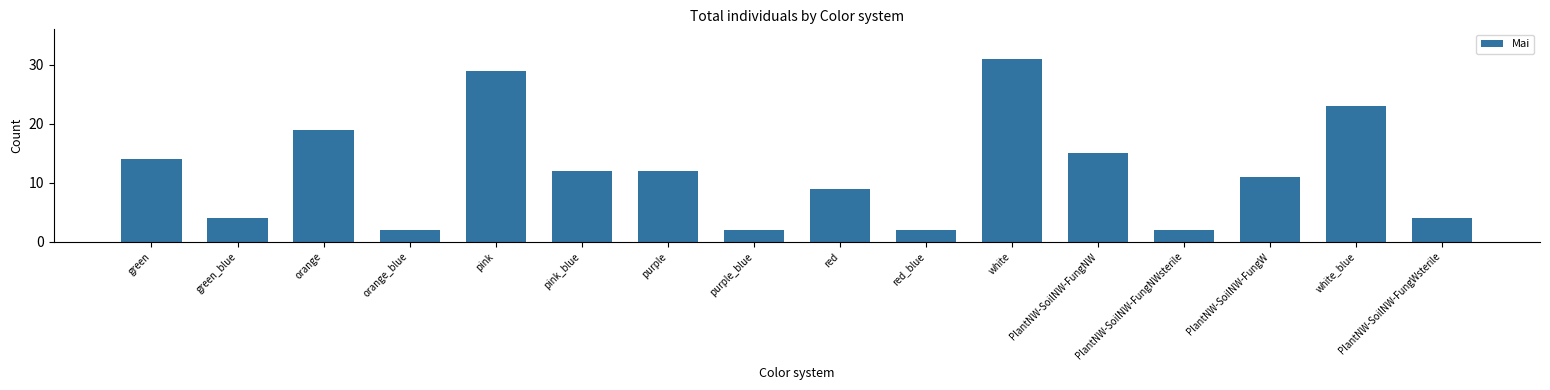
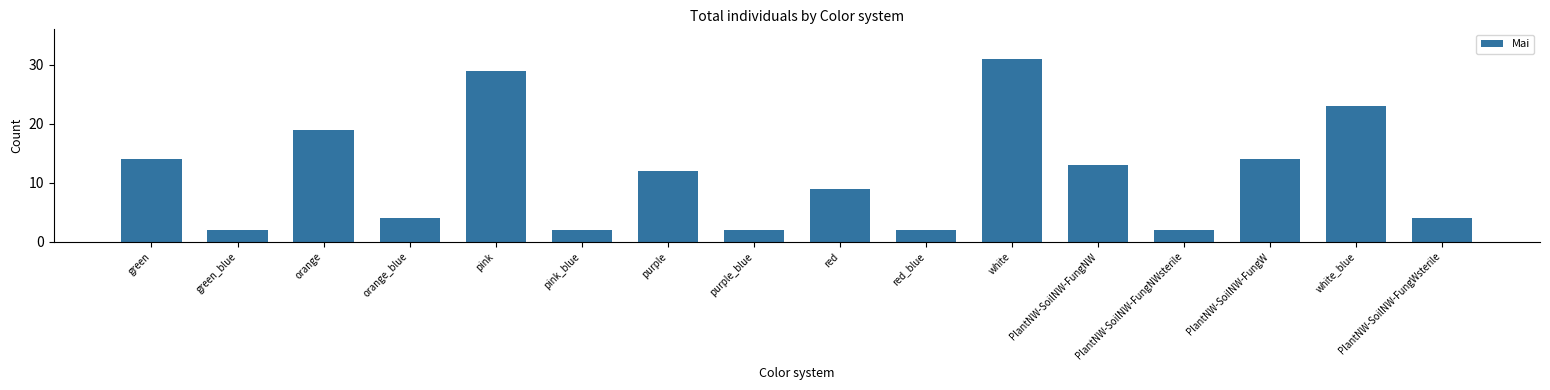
  {
    "green": 14,
-   "green_blue": 4,
+   "green_blue": 2,
    "orange": 19,
-   "orange_blue": 2,
+   "orange_blue": 4,
    "pink": 29,
-   "pink_blue": 12,
+   "pink_blue": 2,
    "purple": 12,
    "purple_blue": 2,
    "red": 9,
    "red_blue": 2,
    "white": 31,
-   "PlantNW-SoilNW-FungNW": 15,
+   "PlantNW-SoilNW-FungNW": 13,
    "PlantNW-SoilNW-FungNWsterile": 2,
-   "PlantNW-SoilNW-FungW": 11,
+   "PlantNW-SoilNW-FungW": 14,
    "white_blue": 23,
    "PlantNW-SoilNW-FungWsterile": 4
  }
